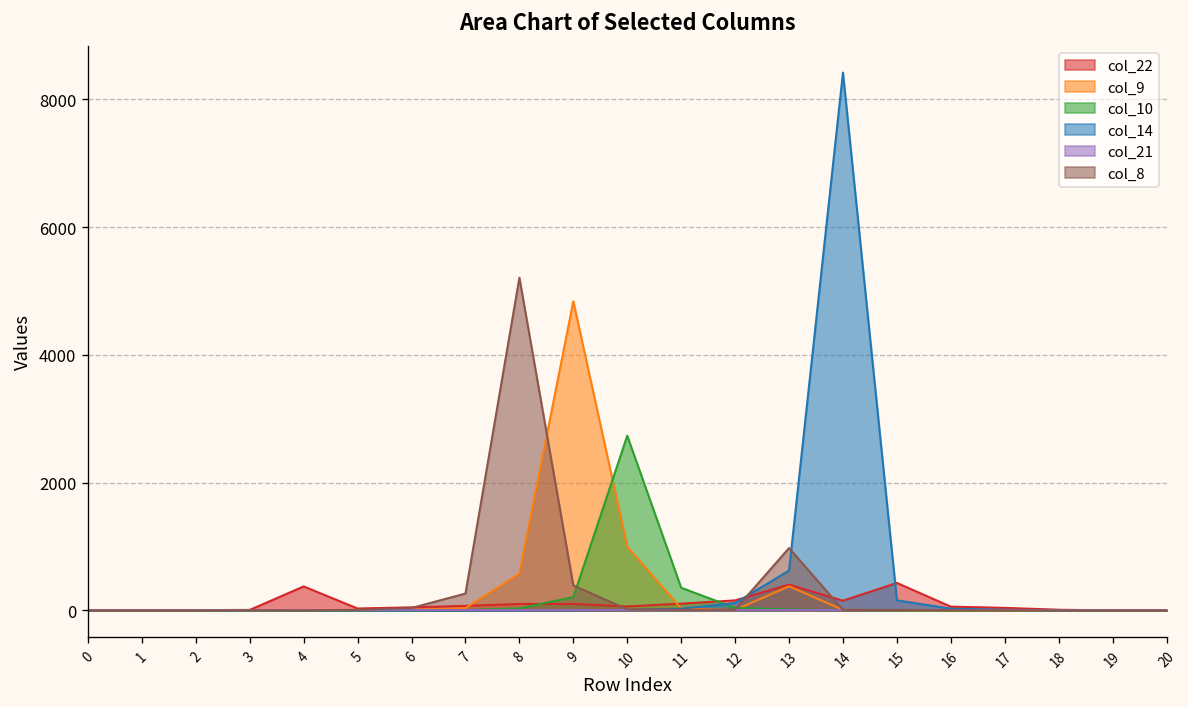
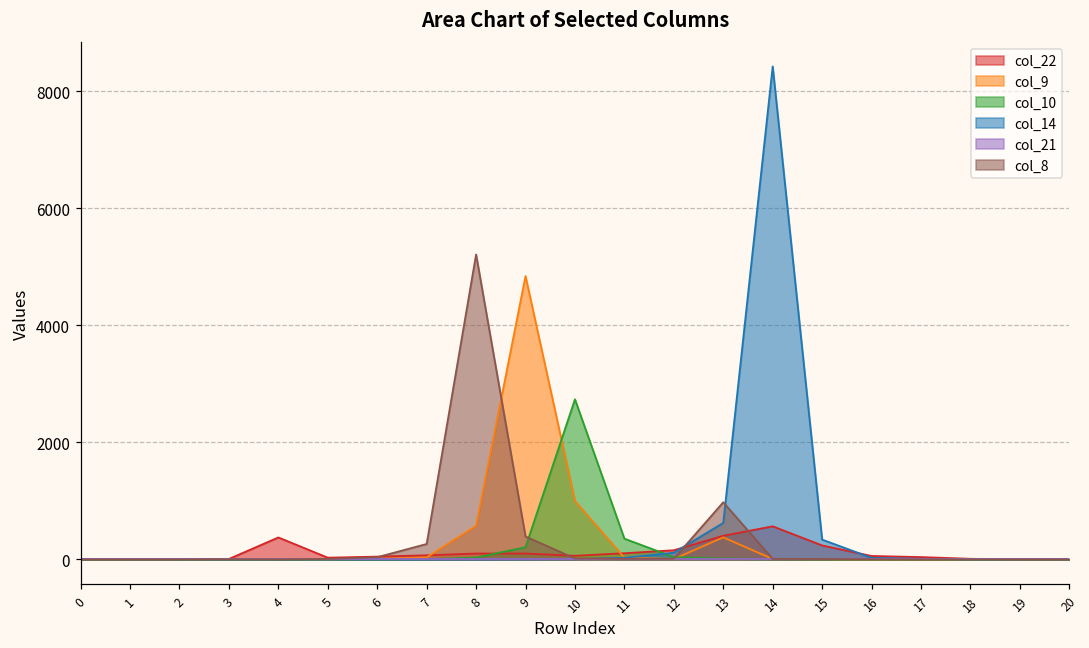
  {
    "col_22": {
      "4": 400,
      "8": 100,
      "9": 100,
      "11": 100,
-     "14": 200,
-     "15": 400
+     "14": 600,
+     "15": 200
    },
    "col_9": {
      "8": 600,
      "9": 4800,
      "10": 1000
    },
    "col_10": {
      "9": 200,
      "10": 2700,
      "11": 400
    },
    "col_14": {
      "13": 600,
      "14": 8400,
-     "15": 200
+     "15": 300
    },
    "col_8": {
      "7": 300,
      "8": 5200,
      "9": 400,
      "13": 1000
    }
  }
